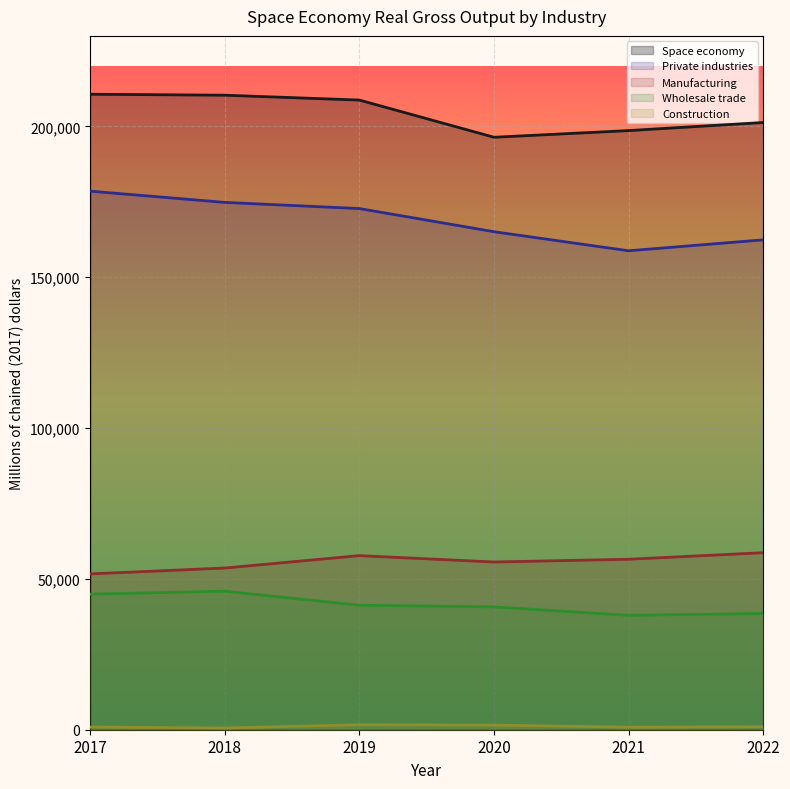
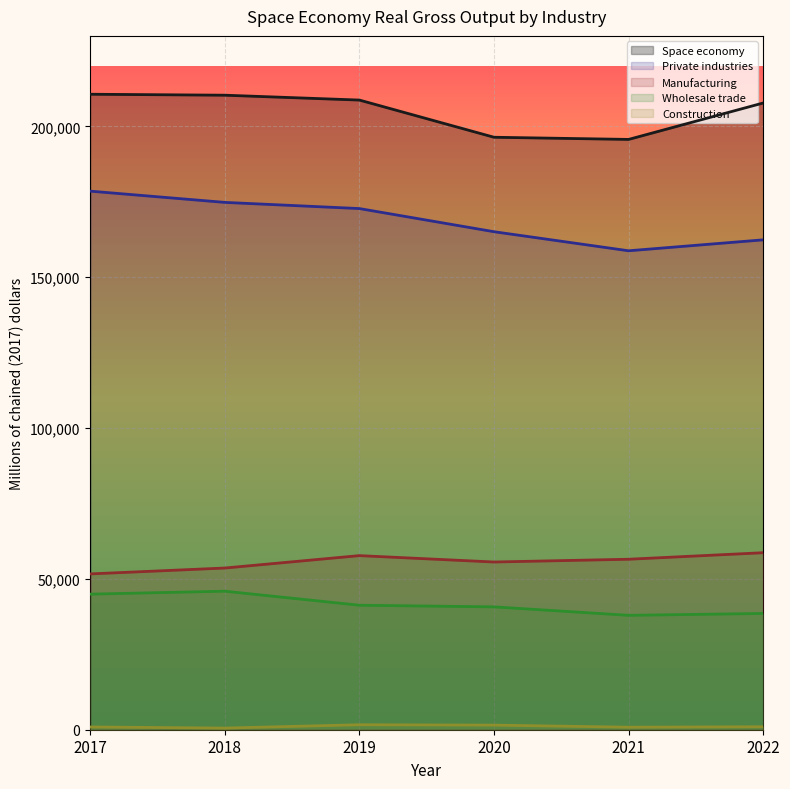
  {
    "Space economy": {
      "2017": "211,000",
      "2018": "210,000",
      "2019": "209,000",
      "2020": "196,000",
-     "2021": "199,000",
-     "2022": "201,000"
+     "2021": "196,000",
+     "2022": "208,000"
    }
  }
